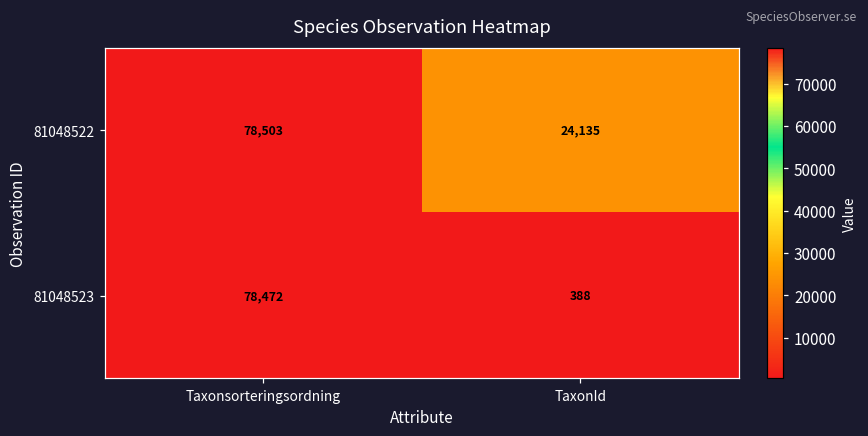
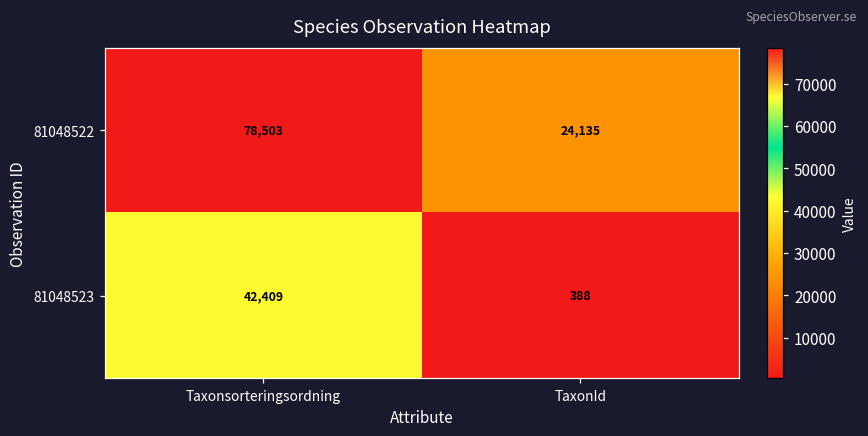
  {
    "81048522": {
      "Taxonsorteringsordning": "78,503",
      "TaxonId": "24,135"
    },
    "81048523": {
-     "Taxonsorteringsordning": "78,472",
+     "Taxonsorteringsordning": "42,409",
      "TaxonId": "388"
    }
  }
